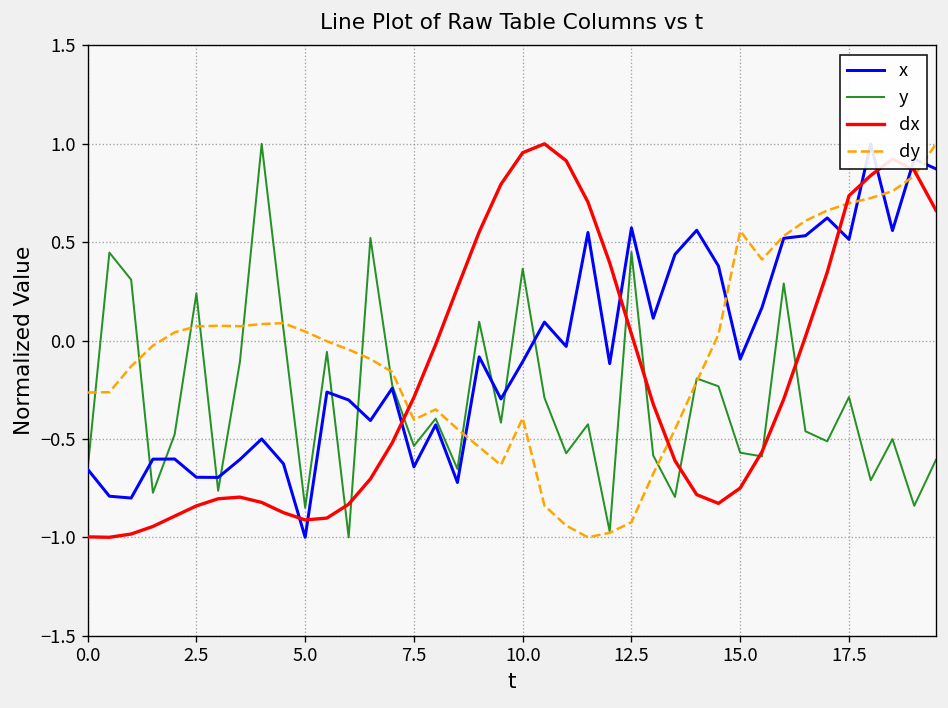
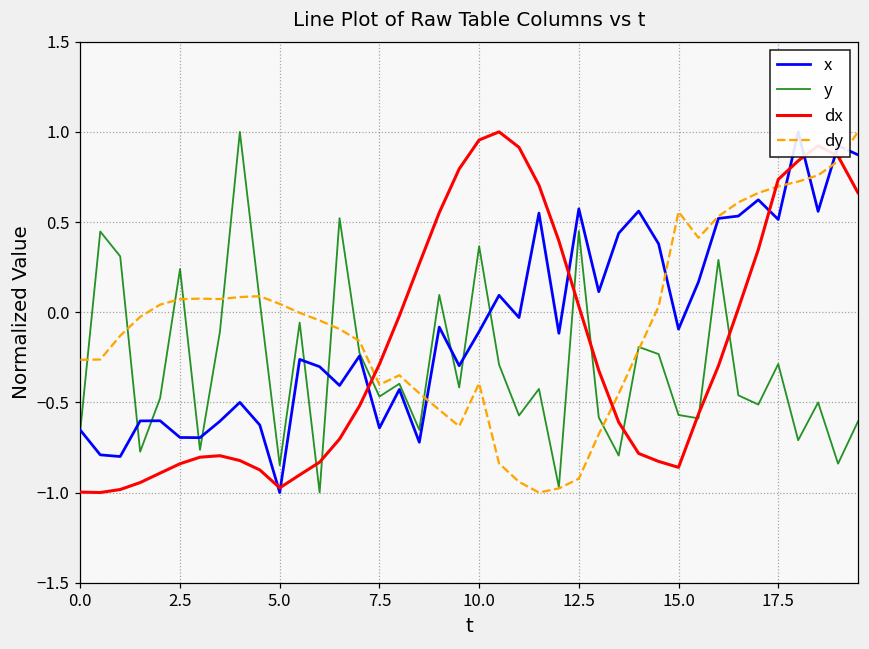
  {
    "x": {
      "2.5": -0.69,
      "5.0": -1.00,
      "7.5": -0.64,
      "10.0": -0.11,
      "12.5": 0.57,
      "15.0": -0.09,
      "17.5": 0.51
    },
    "y": {
      "2.5": 0.24,
      "5.0": -0.85,
-     "7.5": -0.54,
+     "7.5": -0.47,
      "10.0": 0.37,
      "12.5": 0.45,
      "15.0": -0.57,
      "17.5": -0.29
    },
    "dx": {
      "0.0": -1.00,
      "2.5": -0.84,
-     "5.0": -0.91,
+     "5.0": -0.97,
      "7.5": -0.29,
      "10.0": 0.95,
      "12.5": 0.03,
-     "15.0": -0.75,
+     "15.0": -0.86,
      "17.5": 0.74
    },
    "dy": {
      "0.0": -0.26,
      "2.5": 0.07,
      "5.0": 0.05,
      "7.5": -0.40,
      "10.0": -0.39,
      "12.5": -0.92,
      "15.0": 0.56,
      "17.5": 0.70
    }
  }
